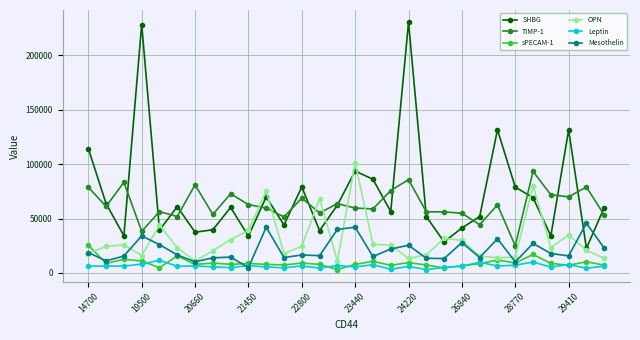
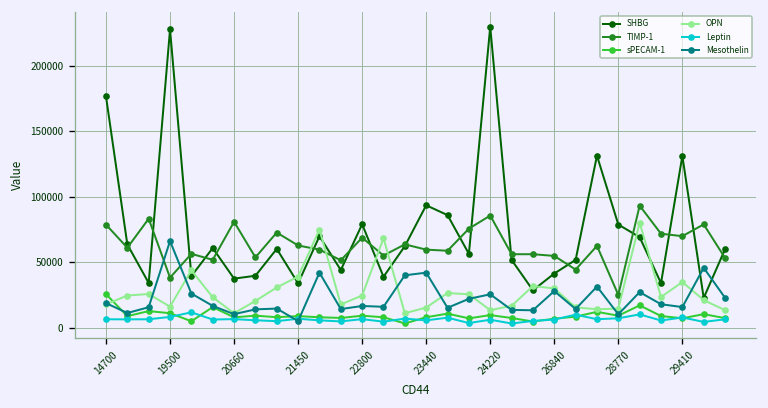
  {
    "SHBG": {
-     "14700": 114000,
+     "14700": 177000,
      "19500": 228000,
      "20660": 37000,
      "21450": 34000,
      "22800": 79000,
      "23440": 94000,
      "24220": 230000,
      "26840": 41000,
      "28770": 79000,
      "29410": 131000
    },
    "TIMP-1": {
      "14700": 79000,
      "19500": 38000,
      "20660": 81000,
      "21450": 63000,
      "22800": 69000,
      "23440": 60000,
      "24220": 86000,
      "26840": 55000,
      "28770": 25000,
      "29410": 70000
    },
    "sPECAM-1": {
      "14700": 26000,
      "19500": 11000,
      "22800": 9000,
      "23440": 8000,
      "24220": 10000
    },
    "OPN": {
      "19500": 16000,
      "21450": 39000,
      "22800": 25000,
-     "23440": 101000,
+     "23440": 15000,
      "24220": 13000,
      "28770": 15000,
      "29410": 35000
    },
    "Leptin": {
      "14700": 6000,
      "19500": 8000,
      "22800": 6000,
      "23440": 6000,
      "24220": 6000
    },
    "Mesothelin": {
-     "19500": 34000,
+     "19500": 66000,
      "22800": 17000,
      "23440": 42000,
      "24220": 25000,
      "29410": 16000
    }
  }
